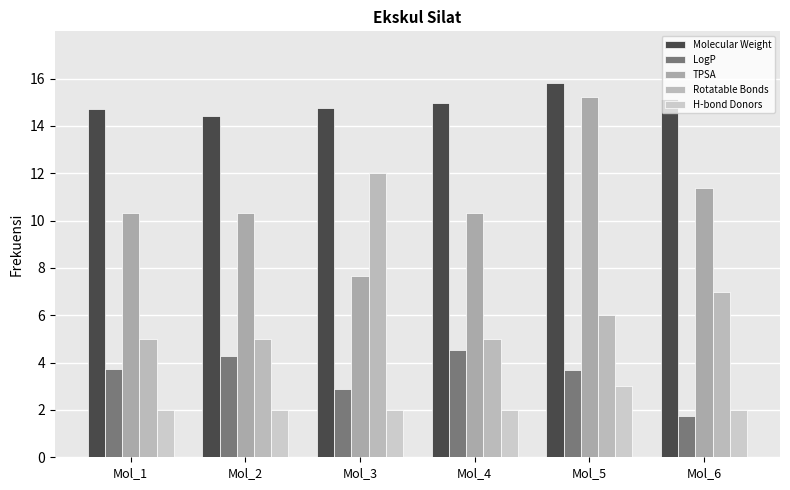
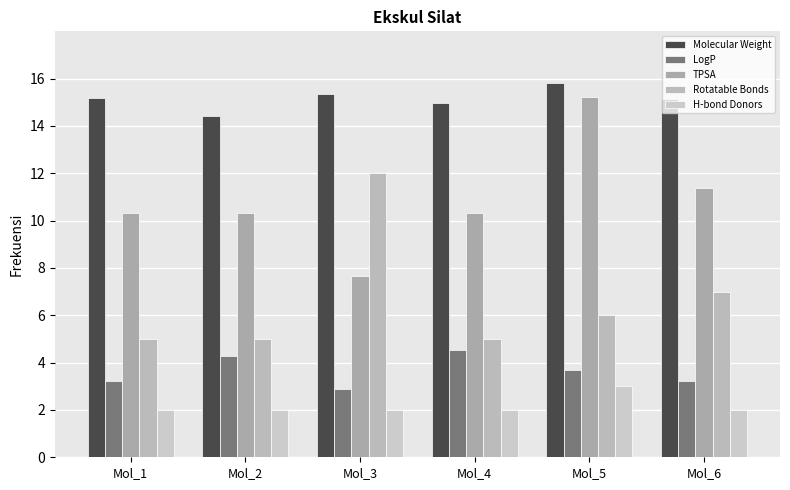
  {
    "Molecular Weight": {
-     "Mol_1": 14.7,
+     "Mol_1": 15.2,
      "Mol_2": 14.4,
-     "Mol_3": 14.7,
+     "Mol_3": 15.3,
      "Mol_4": 15.0,
      "Mol_5": 15.8
    },
    "LogP": {
-     "Mol_1": 3.7,
+     "Mol_1": 3.2,
      "Mol_2": 4.3,
      "Mol_3": 2.9,
      "Mol_4": 4.5,
      "Mol_5": 3.7,
-     "Mol_6": 1.7
+     "Mol_6": 3.2
    }
  }
